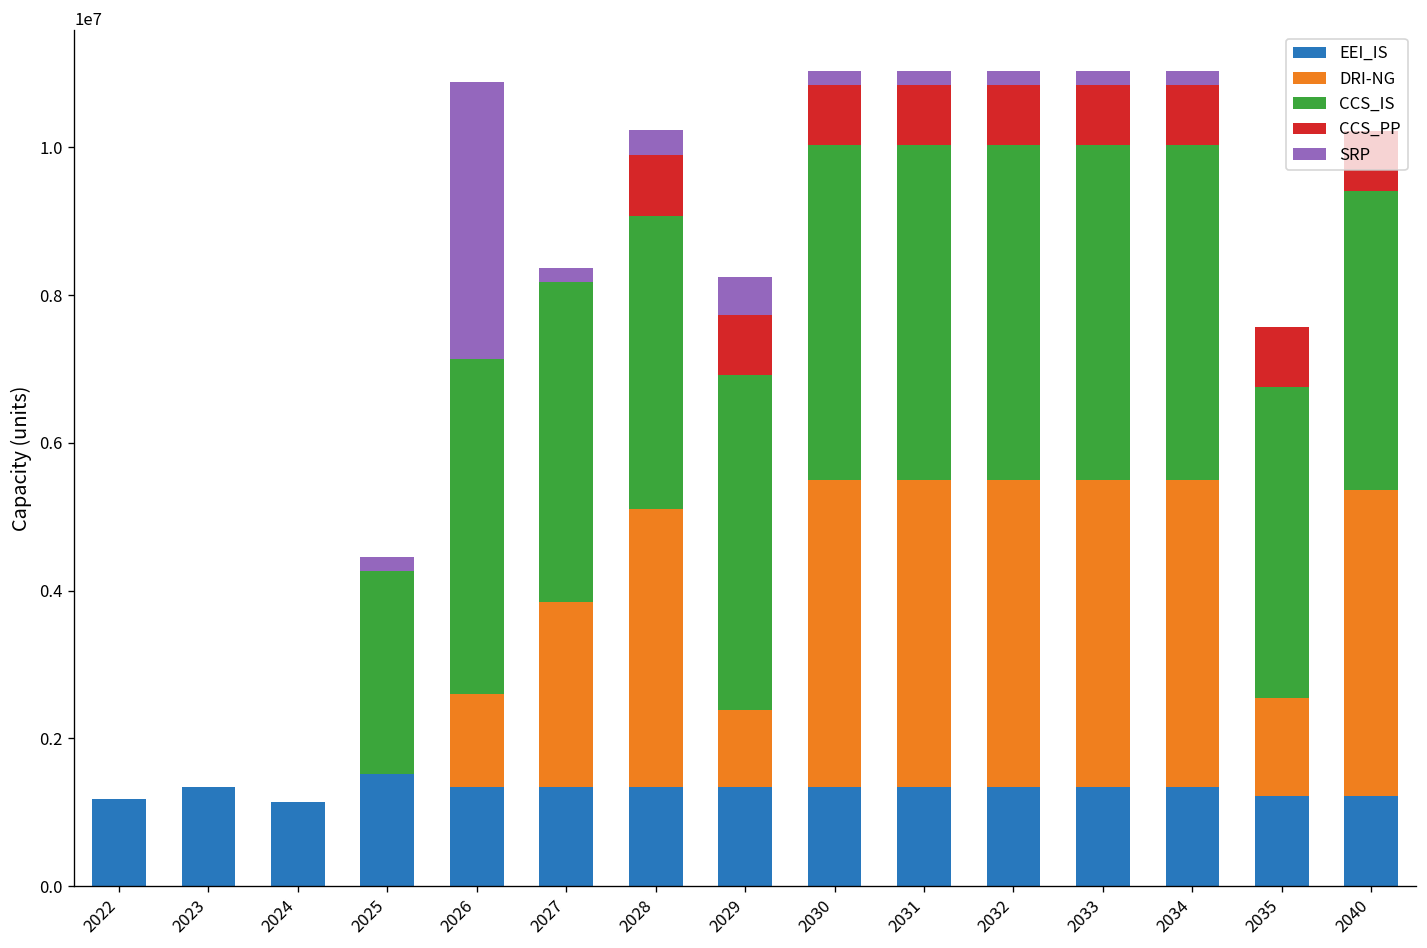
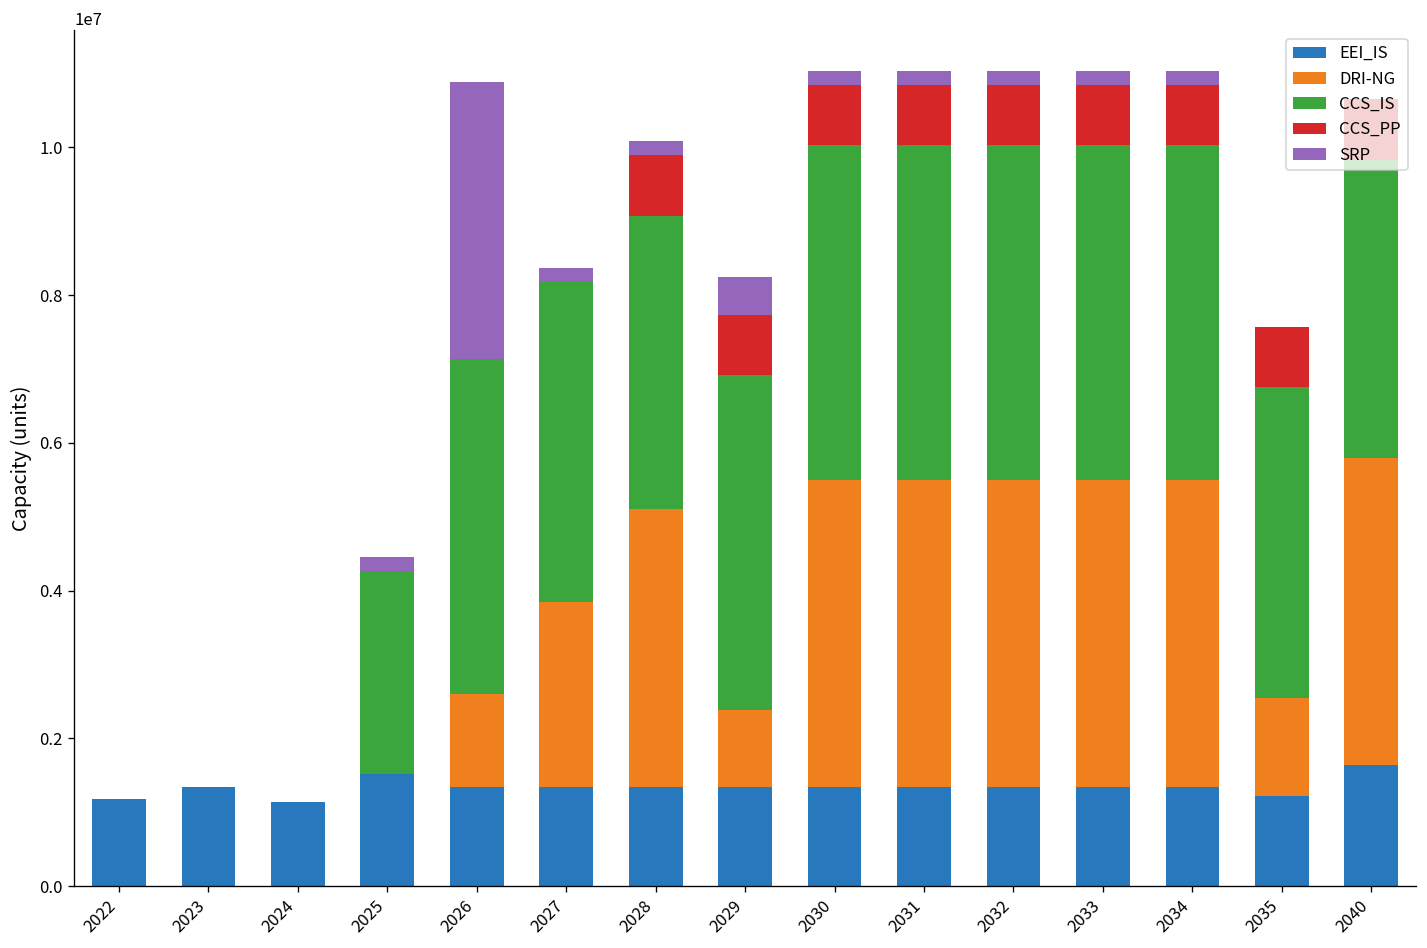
  {
    "EEI_IS": {
      "2022": 1200000,
      "2023": 1300000,
      "2024": 1100000,
      "2025": 1500000,
      "2026": 1300000,
      "2027": 1300000,
      "2028": 1300000,
      "2029": 1300000,
      "2030": 1300000,
      "2031": 1300000,
      "2032": 1300000,
      "2033": 1300000,
      "2034": 1300000,
      "2035": 1200000,
-     "2040": 1200000
+     "2040": 1600000
    },
    "DRI-NG": {
      "2022": 0,
      "2023": 0,
      "2024": 0,
      "2025": 0,
      "2026": 1300000,
      "2027": 2500000,
      "2028": 3800000,
      "2029": 1000000,
      "2030": 4200000,
      "2031": 4200000,
      "2032": 4200000,
      "2033": 4200000,
      "2034": 4200000,
      "2035": 1300000,
      "2040": 4200000
    },
    "CCS_IS": {
      "2022": 0,
      "2023": 0,
      "2024": 0,
      "2025": 2700000,
      "2026": 4500000,
      "2027": 4300000,
      "2028": 4000000,
      "2029": 4500000,
      "2030": 4500000,
      "2031": 4500000,
      "2032": 4500000,
      "2033": 4500000,
      "2034": 4500000,
      "2035": 4200000
    },
    "CCS_PP": {
      "2022": 0,
      "2023": 0,
      "2024": 0,
      "2025": 0,
      "2026": 0,
      "2027": 0,
      "2028": 800000,
      "2029": 800000,
      "2030": 800000,
      "2031": 800000,
      "2032": 800000,
      "2033": 800000,
      "2034": 800000,
      "2035": 800000
    },
    "SRP": {
      "2022": 0,
      "2023": 0,
      "2024": 0,
      "2025": 200000,
      "2026": 3800000,
      "2027": 200000,
-     "2028": 300000,
+     "2028": 200000,
      "2029": 500000,
      "2030": 200000,
      "2031": 200000,
      "2032": 200000,
      "2033": 200000,
      "2034": 200000,
      "2035": 0
    }
  }
